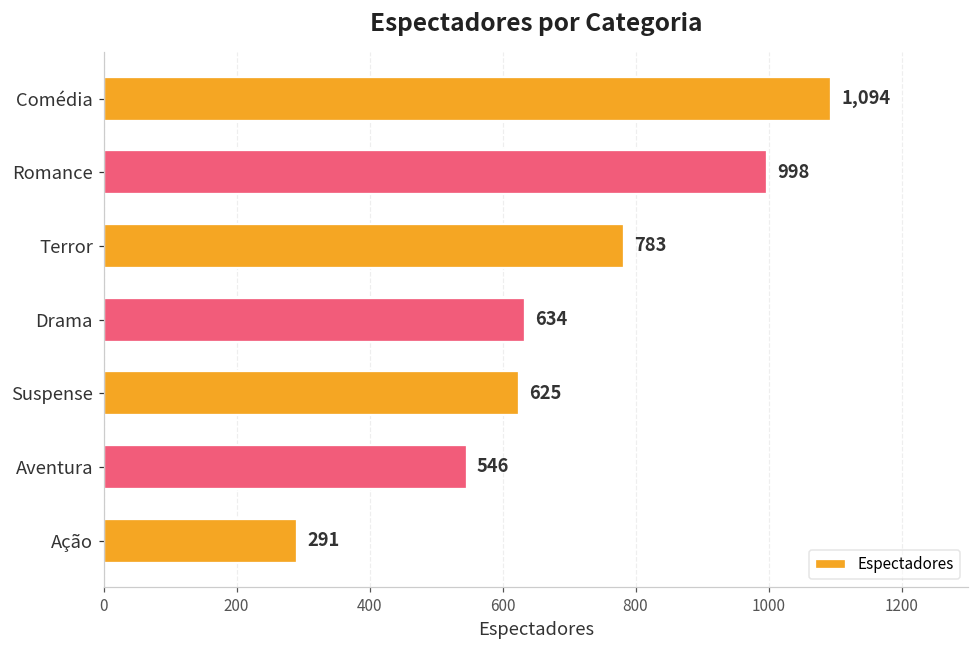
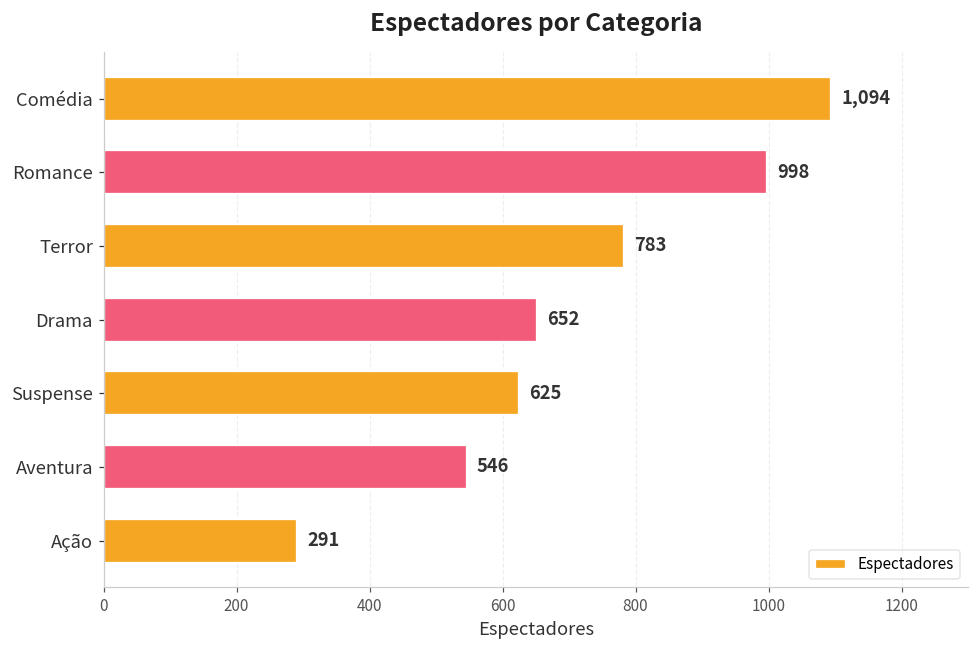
  {
    "Comédia": "1,094",
    "Romance": "998",
    "Terror": "783",
-   "Drama": "634",
+   "Drama": "652",
    "Suspense": "625",
    "Aventura": "546",
    "Ação": "291"
  }
